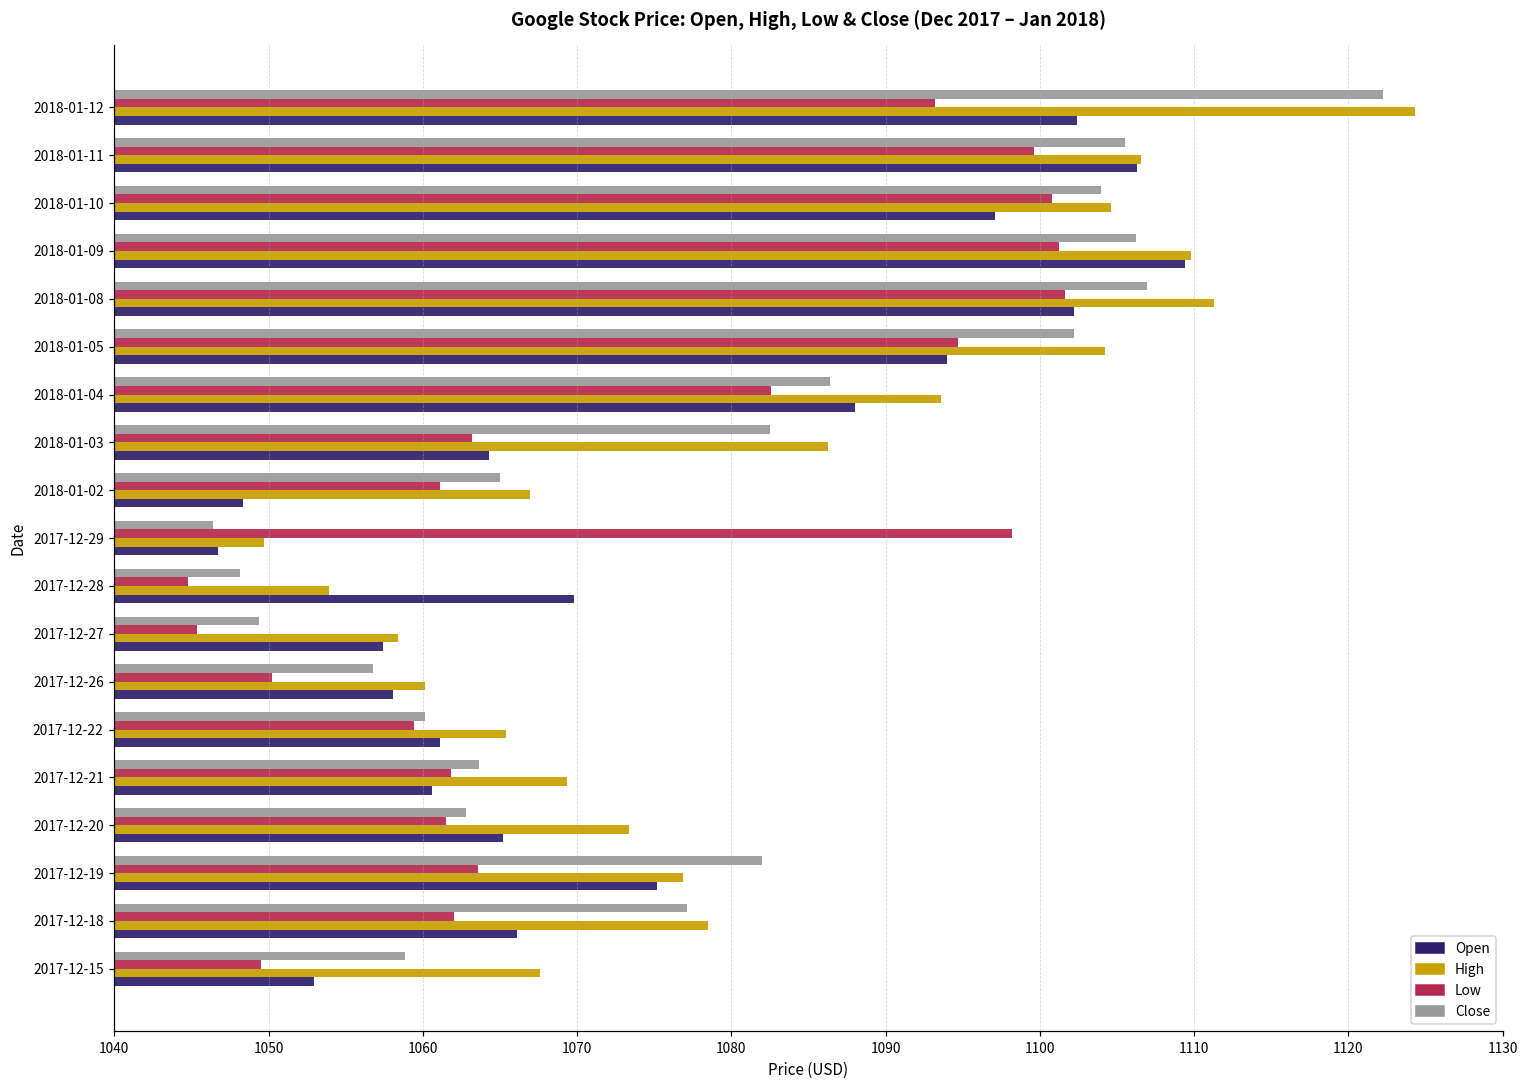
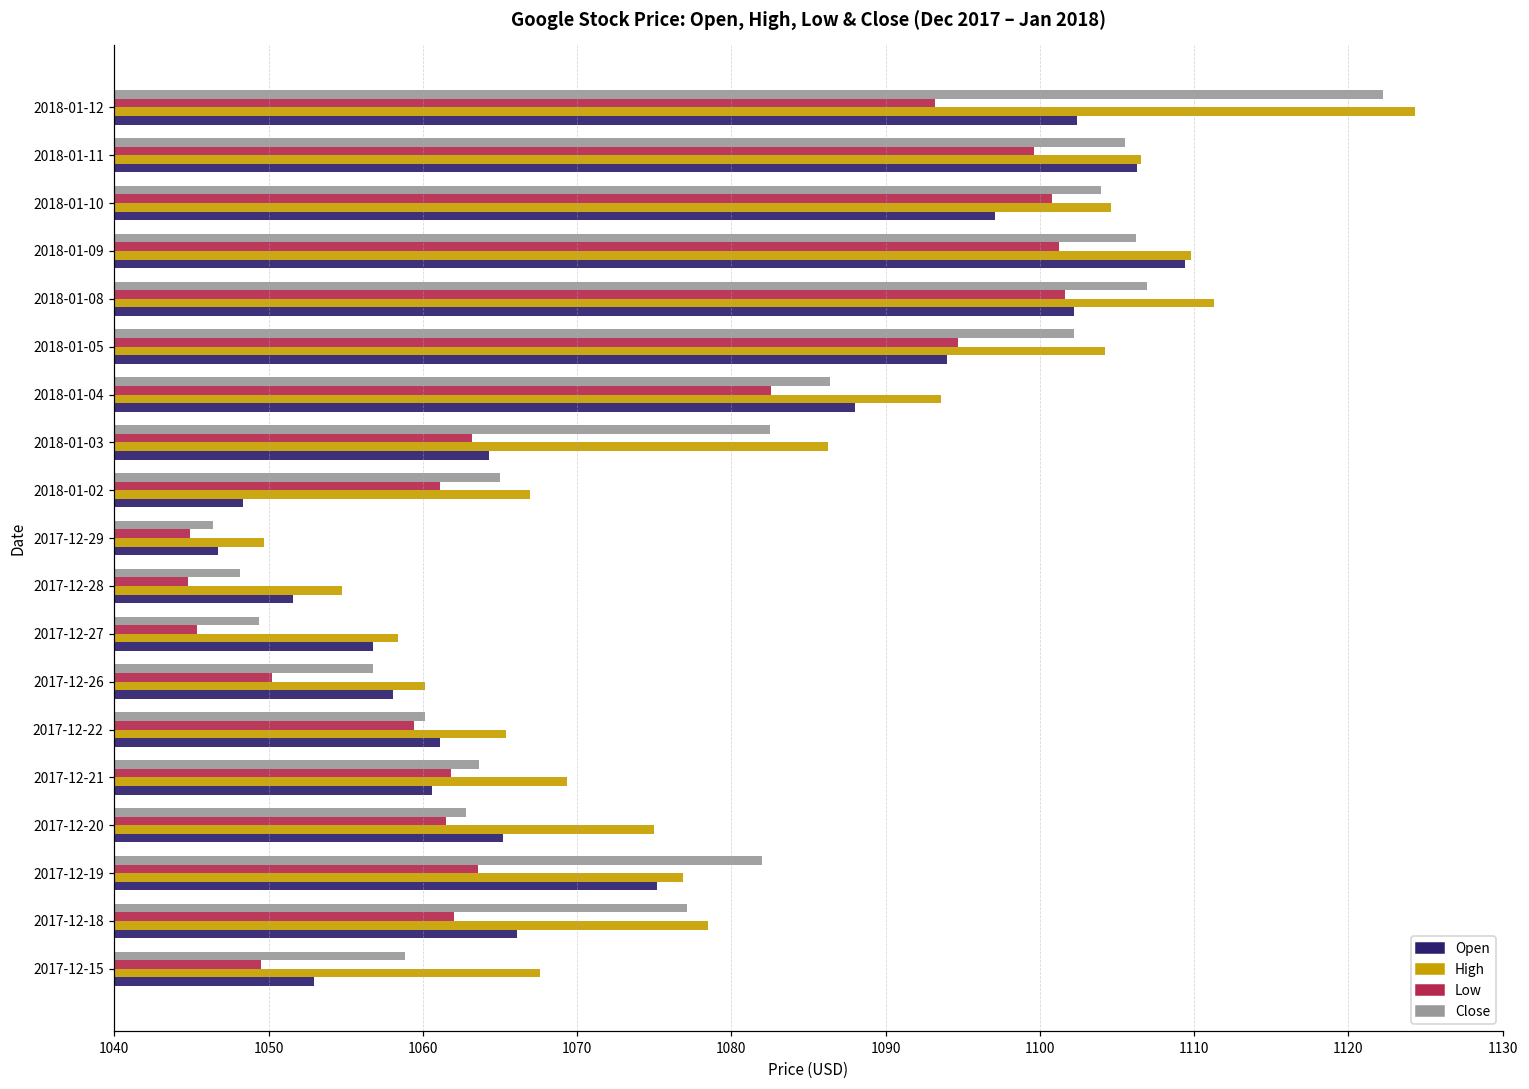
  {
    "Open": {
      "2018-01-12": 1102.4,
      "2018-01-11": 1106.3,
      "2018-01-10": 1097.1,
      "2018-01-09": 1109.4,
      "2018-01-08": 1102.2,
      "2018-01-05": 1094.0,
      "2018-01-04": 1088.0,
      "2018-01-03": 1064.3,
      "2018-01-02": 1048.3,
      "2017-12-29": 1046.7,
-     "2017-12-28": 1069.8,
-     "2017-12-27": 1057.4,
+     "2017-12-28": 1051.6,
+     "2017-12-27": 1056.8,
      "2017-12-26": 1058.1,
      "2017-12-22": 1061.1,
      "2017-12-21": 1060.6,
      "2017-12-20": 1065.2,
      "2017-12-19": 1075.2,
      "2017-12-18": 1066.1,
      "2017-12-15": 1053.0
    },
    "High": {
      "2018-01-12": 1124.3,
      "2018-01-11": 1106.5,
      "2018-01-10": 1104.6,
      "2018-01-09": 1109.8,
      "2018-01-08": 1111.3,
      "2018-01-05": 1104.3,
      "2018-01-04": 1093.6,
      "2018-01-03": 1086.3,
      "2018-01-02": 1066.9,
      "2017-12-29": 1049.7,
-     "2017-12-28": 1053.9,
+     "2017-12-28": 1054.8,
      "2017-12-27": 1058.4,
      "2017-12-26": 1060.1,
      "2017-12-22": 1065.4,
      "2017-12-21": 1069.3,
-     "2017-12-20": 1073.4,
+     "2017-12-20": 1075.0,
      "2017-12-19": 1076.8,
      "2017-12-18": 1078.5,
      "2017-12-15": 1067.6
    },
    "Low": {
      "2018-01-12": 1093.2,
      "2018-01-11": 1099.6,
      "2018-01-10": 1100.8,
      "2018-01-09": 1101.2,
      "2018-01-08": 1101.6,
      "2018-01-05": 1094.7,
      "2018-01-04": 1082.6,
      "2018-01-03": 1063.2,
      "2018-01-02": 1061.1,
-     "2017-12-29": 1098.2,
+     "2017-12-29": 1044.9,
      "2017-12-28": 1044.8,
      "2017-12-27": 1045.4,
      "2017-12-26": 1050.2,
      "2017-12-22": 1059.4,
      "2017-12-21": 1061.8,
      "2017-12-20": 1061.5,
      "2017-12-19": 1063.6,
      "2017-12-18": 1062.0,
      "2017-12-15": 1049.5
    },
    "Close": {
      "2018-01-12": 1122.3,
      "2018-01-11": 1105.5,
      "2018-01-10": 1103.9,
      "2018-01-09": 1106.3,
      "2018-01-08": 1106.9,
      "2018-01-05": 1102.2,
      "2018-01-04": 1086.4,
      "2018-01-03": 1082.5,
      "2018-01-02": 1065.0,
      "2017-12-29": 1046.4,
      "2017-12-28": 1048.1,
      "2017-12-27": 1049.4,
      "2017-12-26": 1056.7,
      "2017-12-22": 1060.1,
      "2017-12-21": 1063.6,
      "2017-12-20": 1062.8,
      "2017-12-19": 1082.0,
      "2017-12-18": 1077.1,
      "2017-12-15": 1058.9
    }
  }
